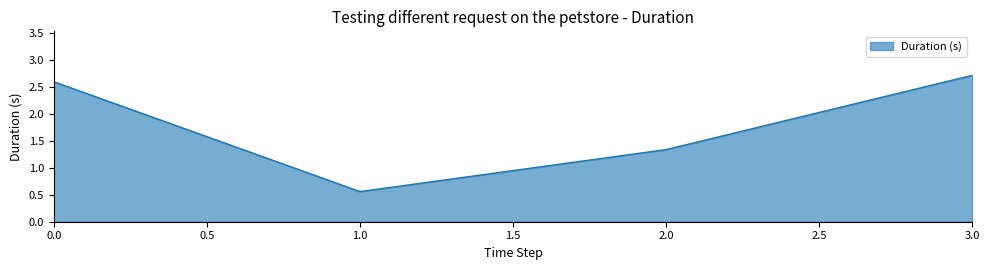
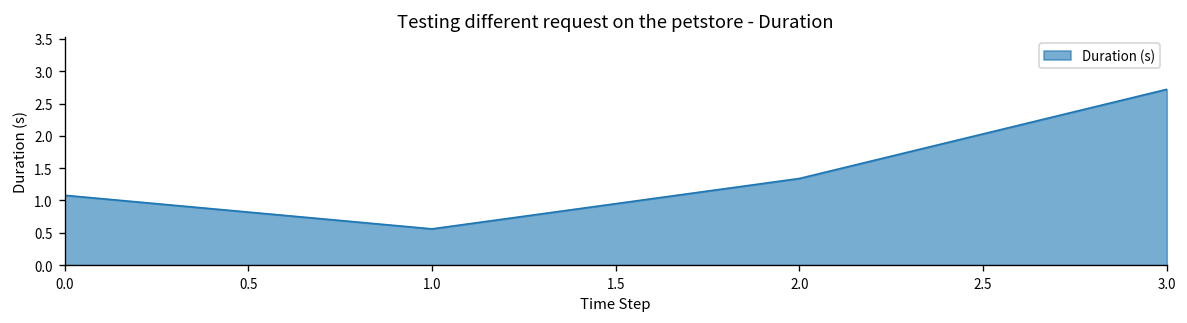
  {
-   "0.0": 2.6,
+   "0.0": 1.1,
    "1.0": 0.6,
    "2.0": 1.3,
    "3.0": 2.7
  }
